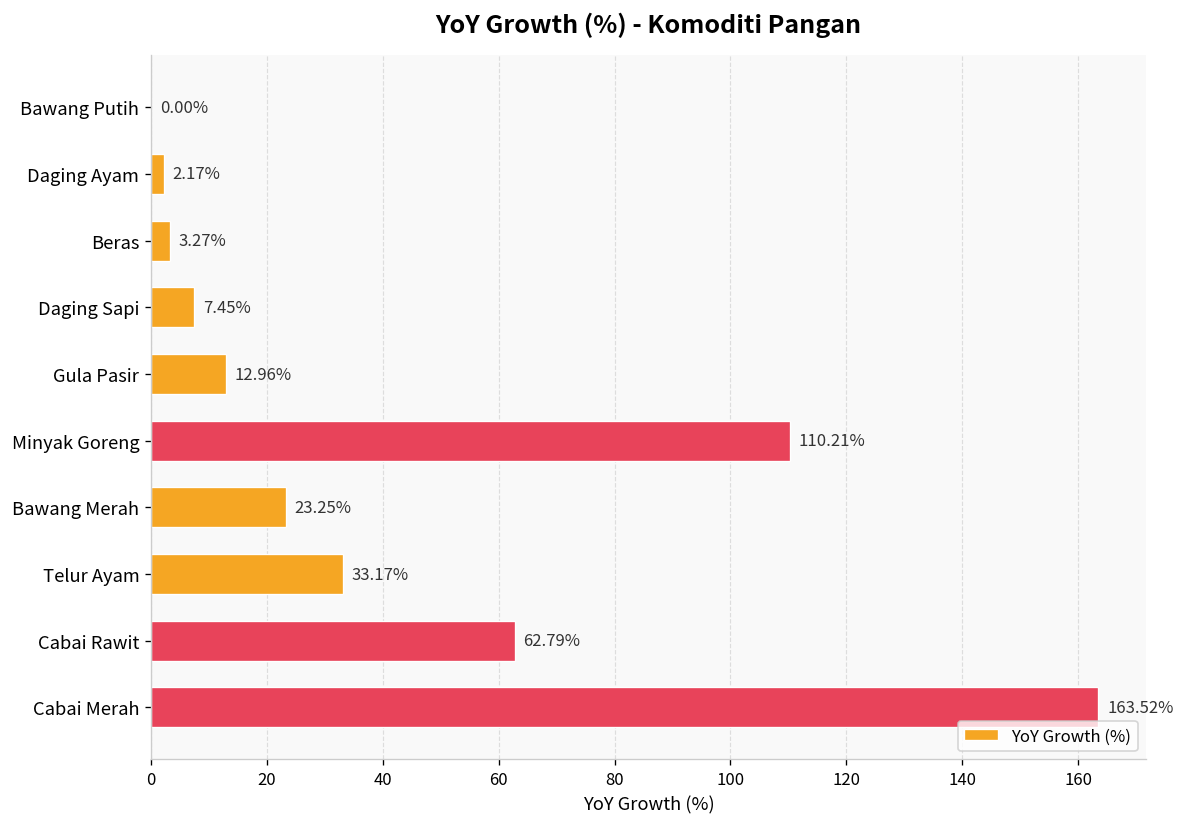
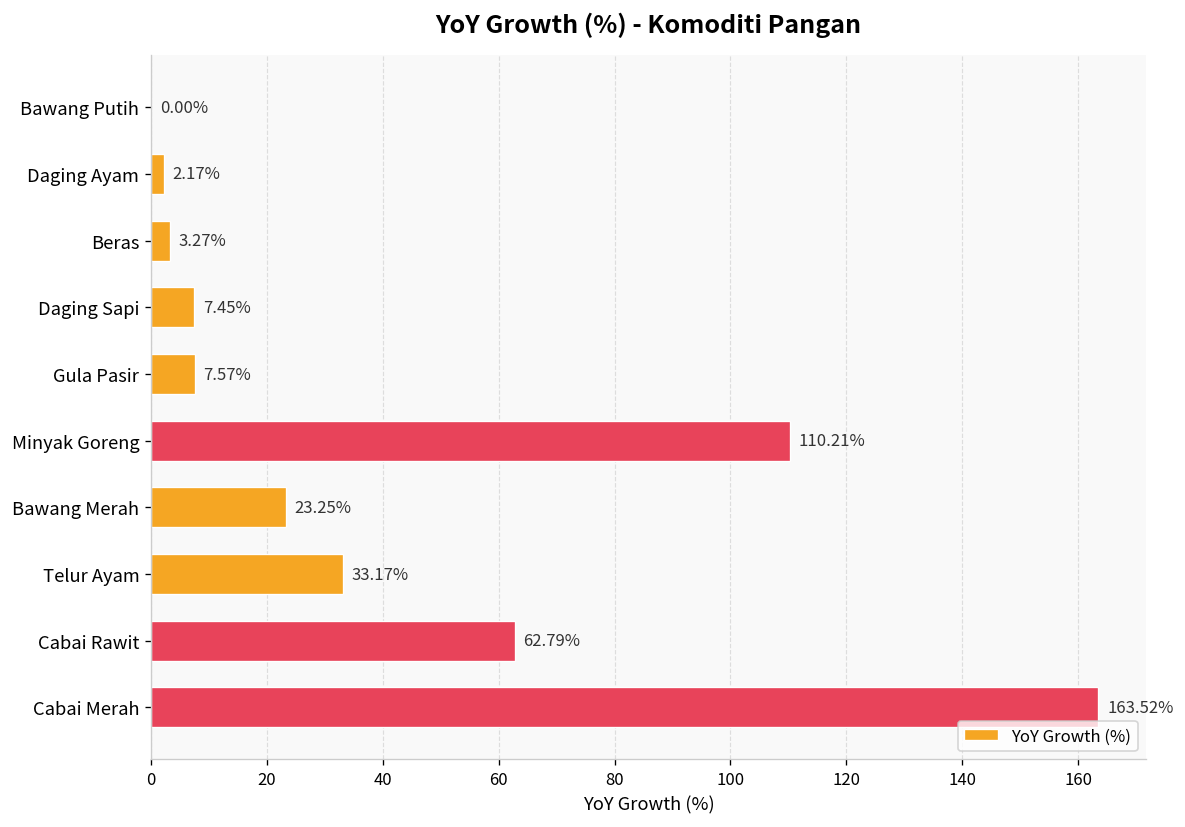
  {
    "Bawang Putih": "0.00%",
    "Daging Ayam": "2.17%",
    "Beras": "3.27%",
    "Daging Sapi": "7.45%",
-   "Gula Pasir": "12.96%",
+   "Gula Pasir": "7.57%",
    "Minyak Goreng": "110.21%",
    "Bawang Merah": "23.25%",
    "Telur Ayam": "33.17%",
    "Cabai Rawit": "62.79%",
    "Cabai Merah": "163.52%"
  }
